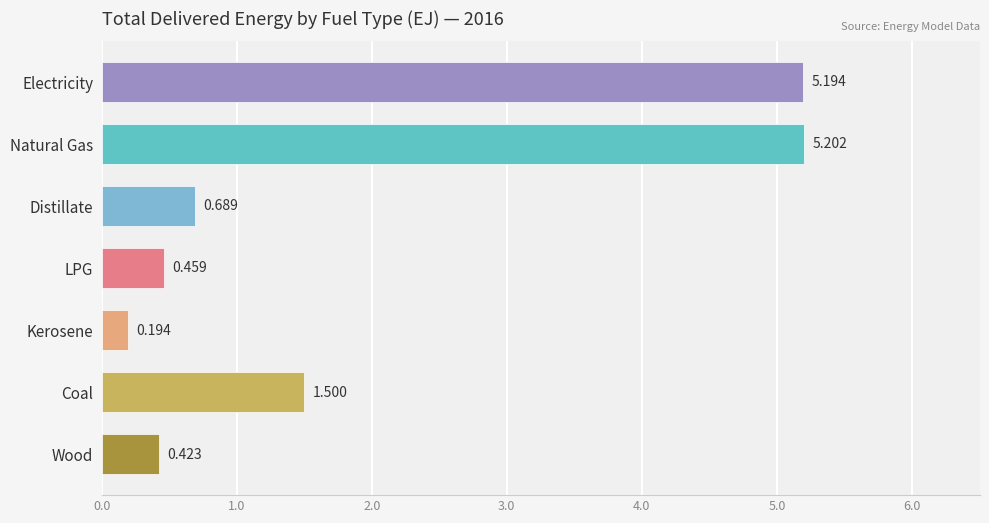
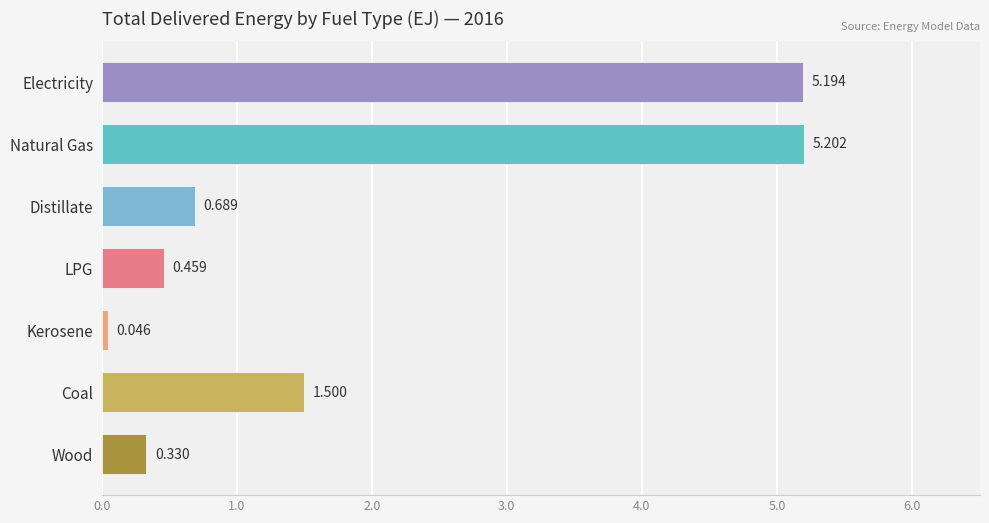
  {
    "Electricity": 5.194,
    "Natural Gas": 5.202,
    "Distillate": 0.689,
    "LPG": 0.459,
-   "Kerosene": 0.194,
+   "Kerosene": 0.046,
    "Coal": 1.500,
-   "Wood": 0.423
+   "Wood": 0.330
  }
